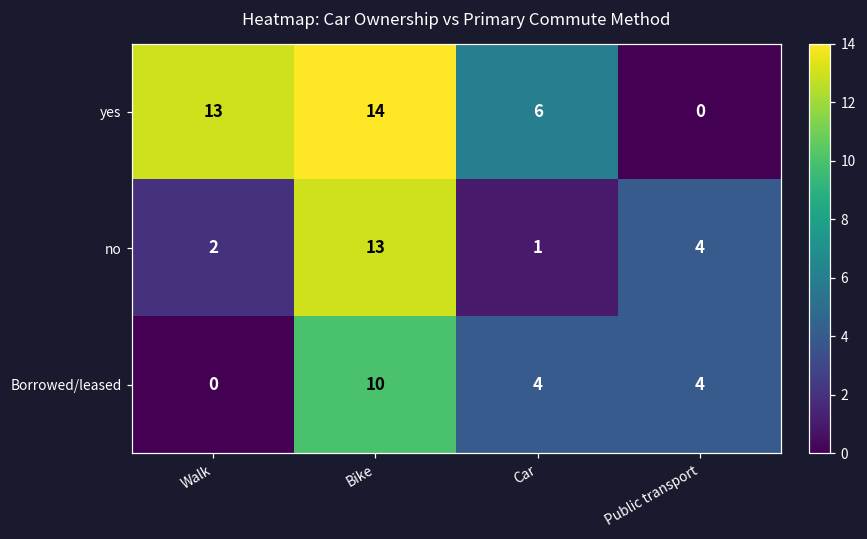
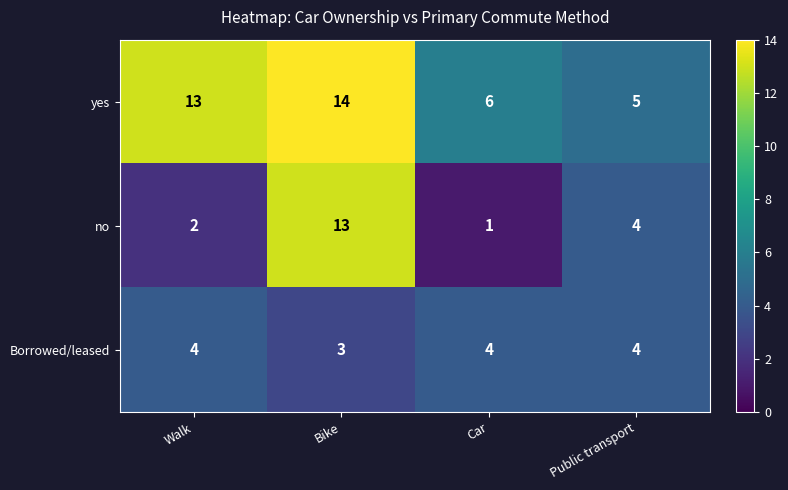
  {
    "yes": {
      "Walk": 13,
      "Bike": 14,
      "Car": 6,
-     "Public transport": 0
+     "Public transport": 5
    },
    "no": {
      "Walk": 2,
      "Bike": 13,
      "Car": 1,
      "Public transport": 4
    },
    "Borrowed/leased": {
-     "Walk": 0,
-     "Bike": 10,
+     "Walk": 4,
+     "Bike": 3,
      "Car": 4,
      "Public transport": 4
    }
  }
